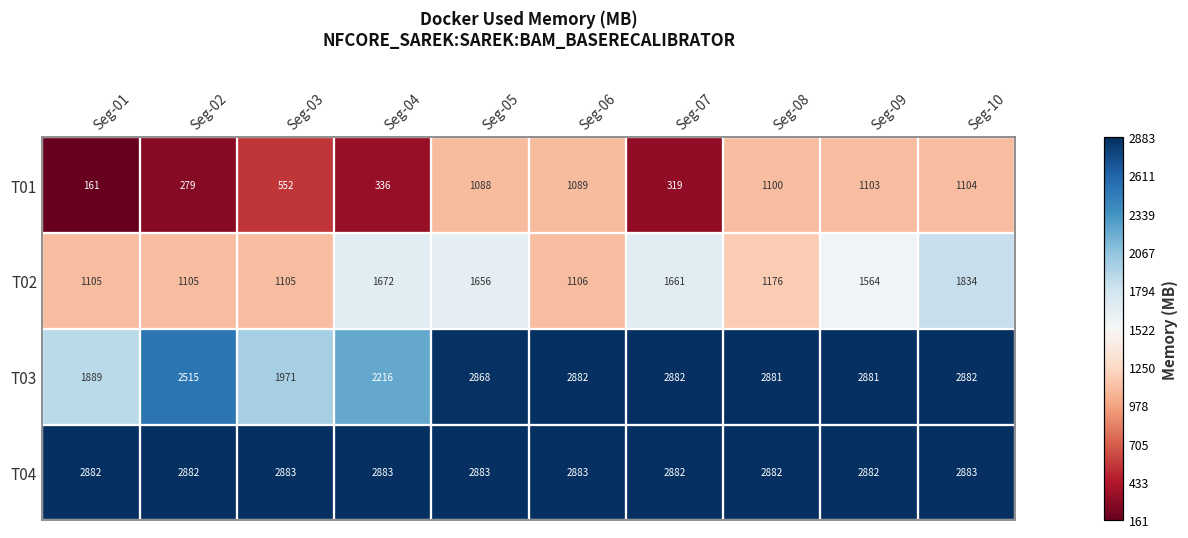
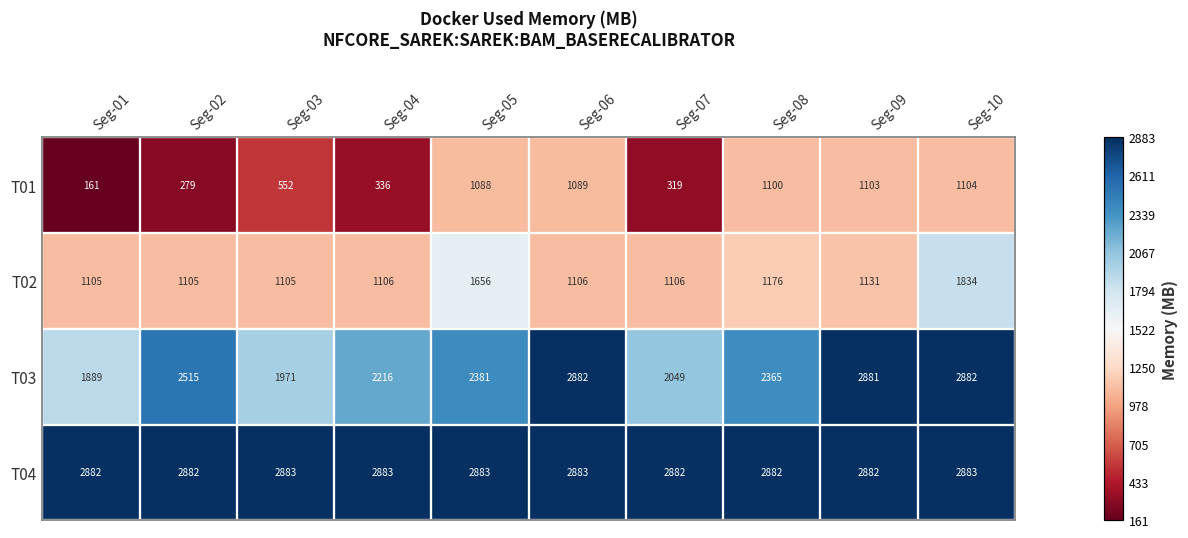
  {
    "T01": {
      "Seg-01": 161,
      "Seg-02": 279,
      "Seg-03": 552,
      "Seg-04": 336,
      "Seg-05": 1088,
      "Seg-06": 1089,
      "Seg-07": 319,
      "Seg-08": 1100,
      "Seg-09": 1103,
      "Seg-10": 1104
    },
    "T02": {
      "Seg-01": 1105,
      "Seg-02": 1105,
      "Seg-03": 1105,
-     "Seg-04": 1672,
+     "Seg-04": 1106,
      "Seg-05": 1656,
      "Seg-06": 1106,
-     "Seg-07": 1661,
+     "Seg-07": 1106,
      "Seg-08": 1176,
-     "Seg-09": 1564,
+     "Seg-09": 1131,
      "Seg-10": 1834
    },
    "T03": {
      "Seg-01": 1889,
      "Seg-02": 2515,
      "Seg-03": 1971,
      "Seg-04": 2216,
-     "Seg-05": 2868,
+     "Seg-05": 2381,
      "Seg-06": 2882,
-     "Seg-07": 2882,
-     "Seg-08": 2881,
+     "Seg-07": 2049,
+     "Seg-08": 2365,
      "Seg-09": 2881,
      "Seg-10": 2882
    },
    "T04": {
      "Seg-01": 2882,
      "Seg-02": 2882,
      "Seg-03": 2883,
      "Seg-04": 2883,
      "Seg-05": 2883,
      "Seg-06": 2883,
      "Seg-07": 2882,
      "Seg-08": 2882,
      "Seg-09": 2882,
      "Seg-10": 2883
    }
  }
